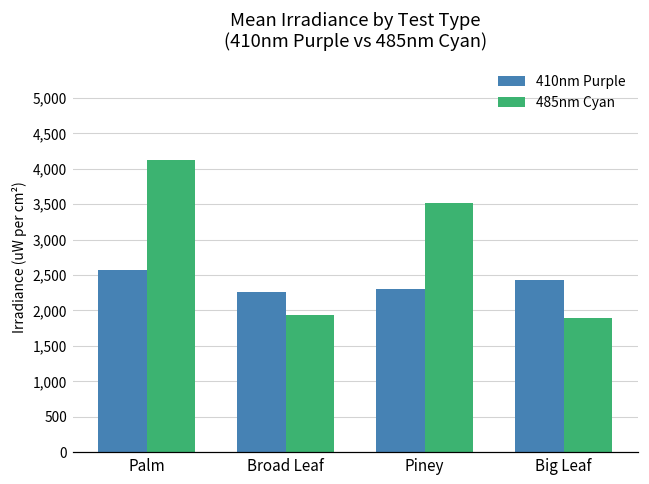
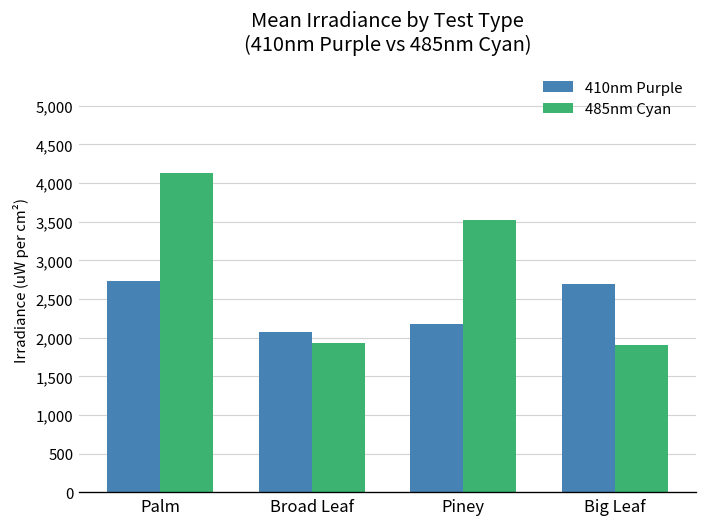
  {
    "410nm Purple": {
-     "Palm": "2,600",
-     "Broad Leaf": "2,300",
-     "Piney": "2,300",
-     "Big Leaf": "2,400"
+     "Palm": "2,700",
+     "Broad Leaf": "2,100",
+     "Piney": "2,200",
+     "Big Leaf": "2,700"
    },
    "485nm Cyan": {
      "Palm": "4,100",
      "Broad Leaf": "1,900",
      "Piney": "3,500",
      "Big Leaf": "1,900"
    }
  }
